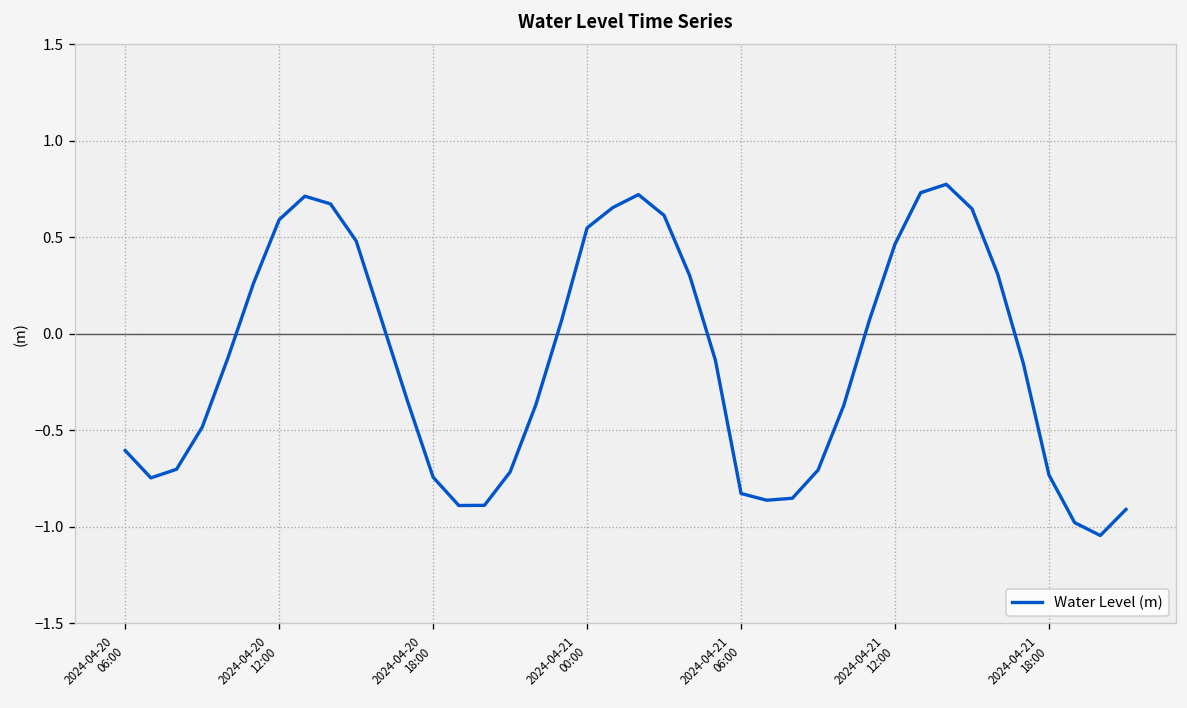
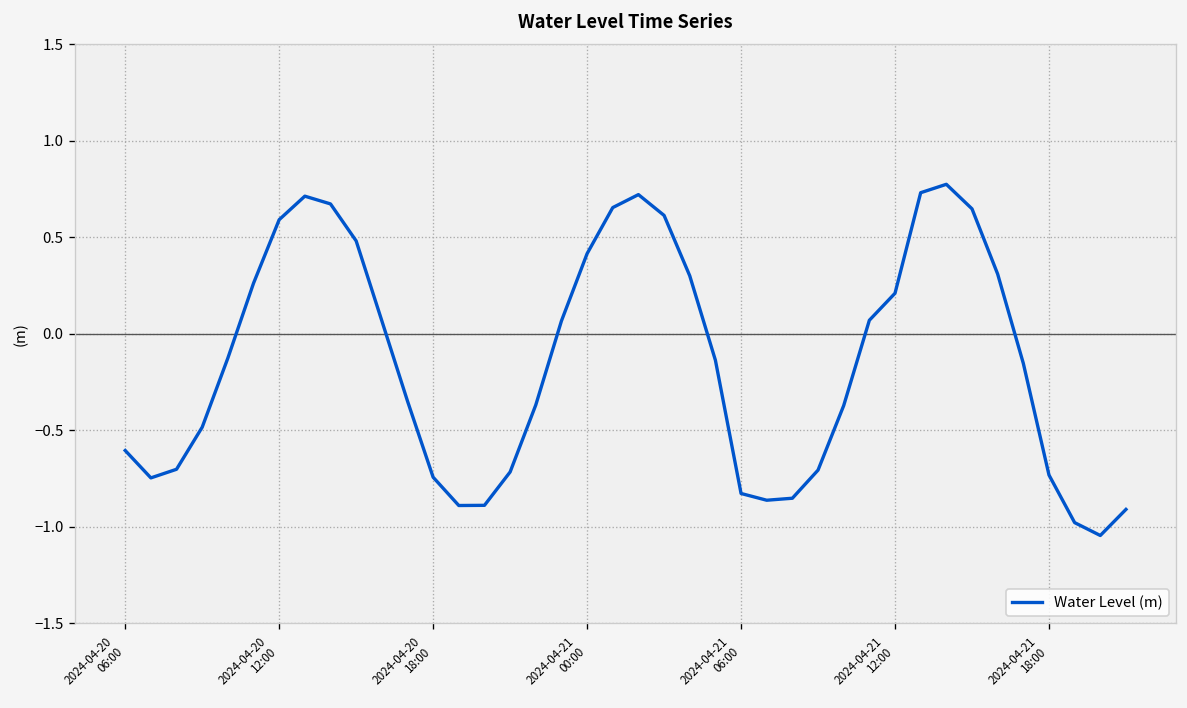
  {
    "2024-04-20 06:00": -0.60,
    "2024-04-20 12:00": 0.59,
    "2024-04-20 18:00": -0.74,
-   "2024-04-21 00:00": 0.55,
+   "2024-04-21 00:00": 0.42,
    "2024-04-21 06:00": -0.83,
-   "2024-04-21 12:00": 0.46,
+   "2024-04-21 12:00": 0.21,
    "2024-04-21 18:00": -0.73
  }
